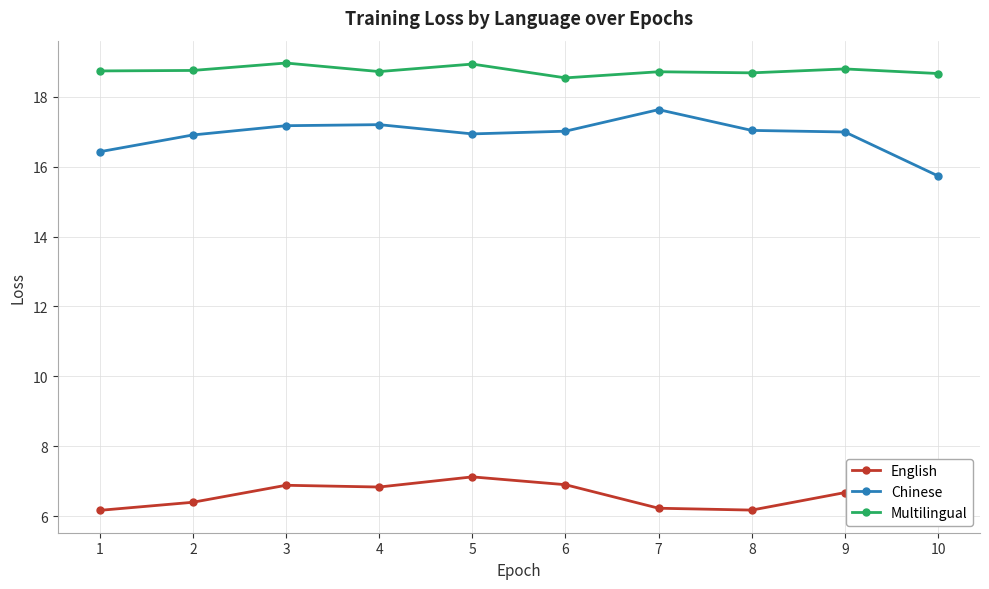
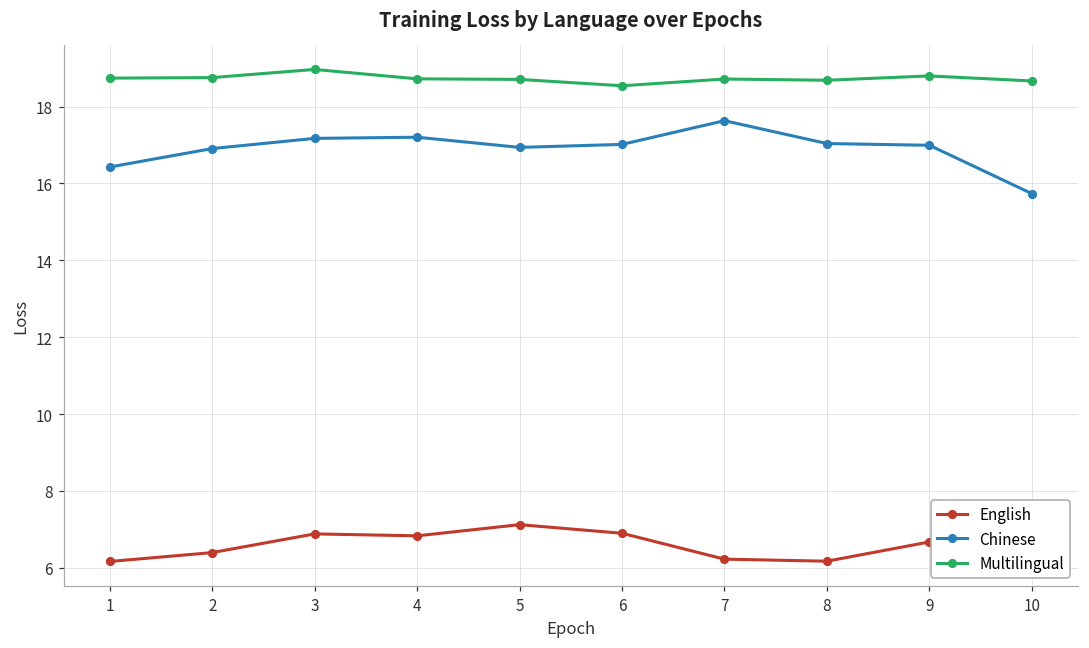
  {
    "English": {
      "1": 6.2,
      "2": 6.4,
      "3": 6.9,
      "4": 6.8,
      "5": 7.1,
      "6": 6.9,
      "7": 6.2,
      "8": 6.2,
      "9": 6.7
    },
    "Chinese": {
      "1": 16.4,
      "2": 16.9,
      "3": 17.2,
      "4": 17.2,
      "5": 16.9,
      "6": 17.0,
      "7": 17.6,
      "8": 17.0,
      "9": 17.0,
      "10": 15.7
    },
    "Multilingual": {
      "1": 18.7,
      "2": 18.8,
      "3": 19.0,
      "4": 18.7,
-     "5": 18.9,
+     "5": 18.7,
      "6": 18.5,
      "7": 18.7,
      "8": 18.7,
      "9": 18.8,
      "10": 18.7
    }
  }
